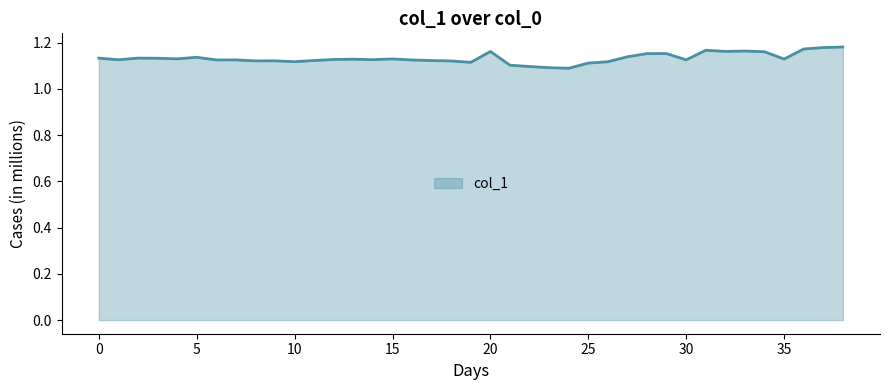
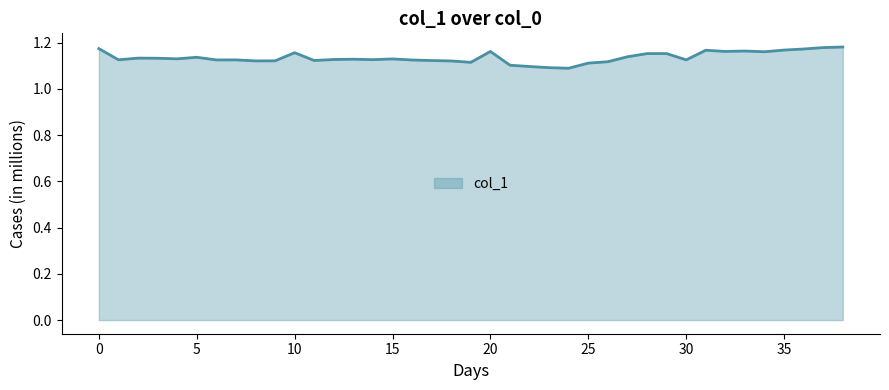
  {
-   "0": 1.13,
+   "0": 1.17,
    "5": 1.14,
-   "10": 1.12,
+   "10": 1.16,
    "15": 1.13,
    "20": 1.16,
    "25": 1.11,
    "30": 1.13,
-   "35": 1.13
+   "35": 1.17
  }
